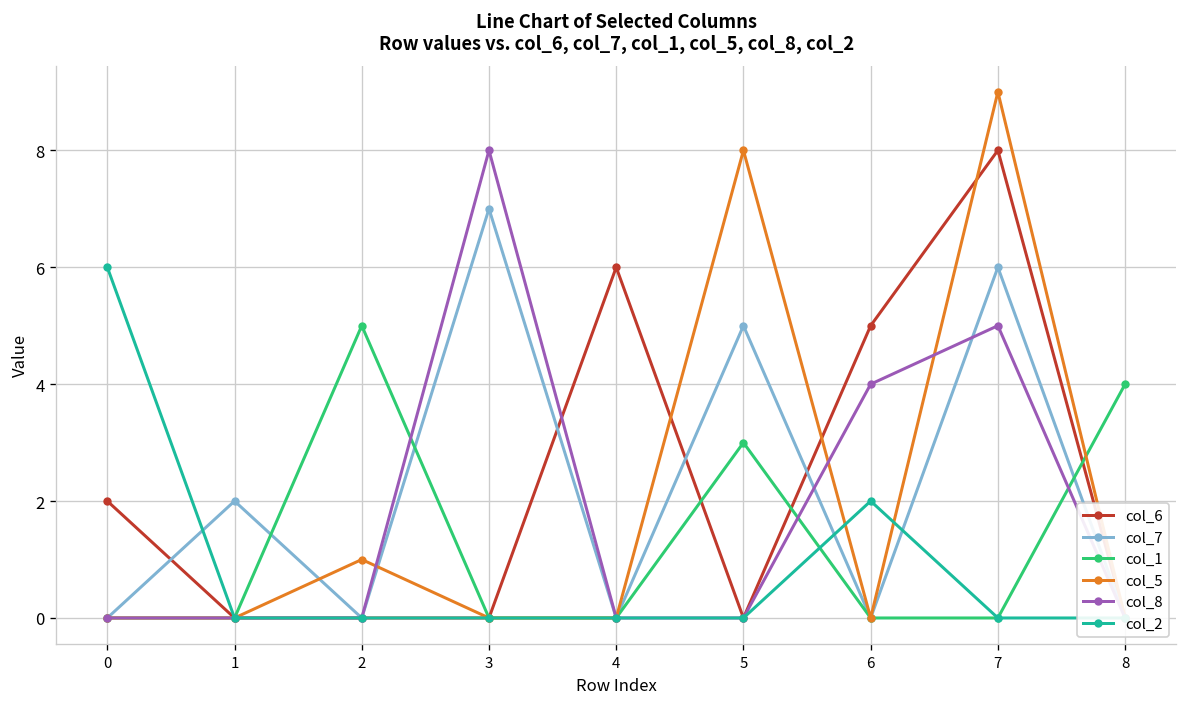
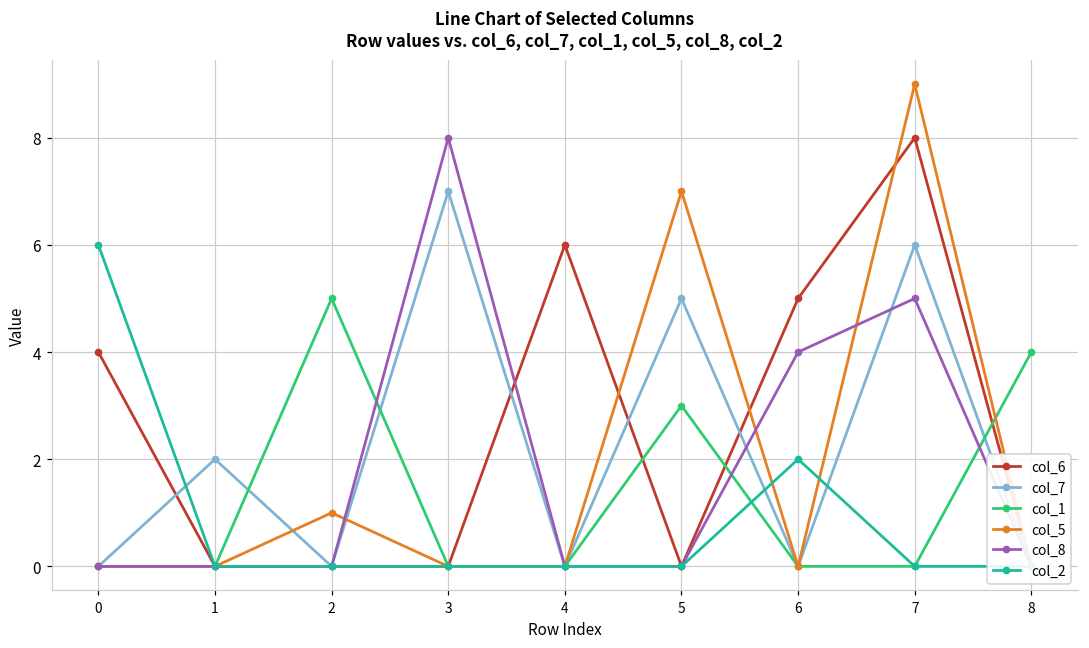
  {
    "col_6": {
-     "0": 2,
+     "0": 4,
      "4": 6,
      "6": 5,
      "7": 8
    },
    "col_7": {
      "1": 2,
      "3": 7,
      "5": 5,
      "7": 6
    },
    "col_5": {
      "2": 1,
-     "5": 8,
+     "5": 7,
      "7": 9
    },
    "col_8": {
      "3": 8,
      "6": 4,
      "7": 5
    }
  }
